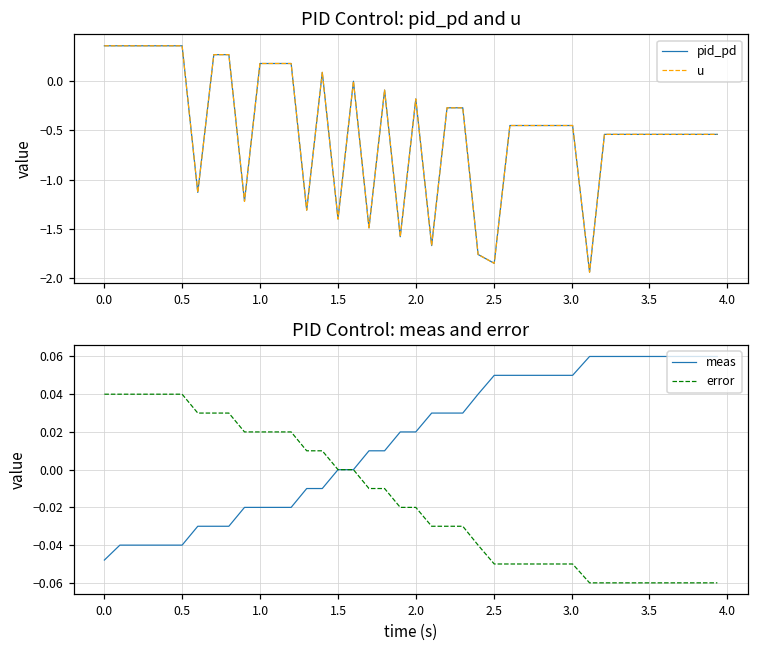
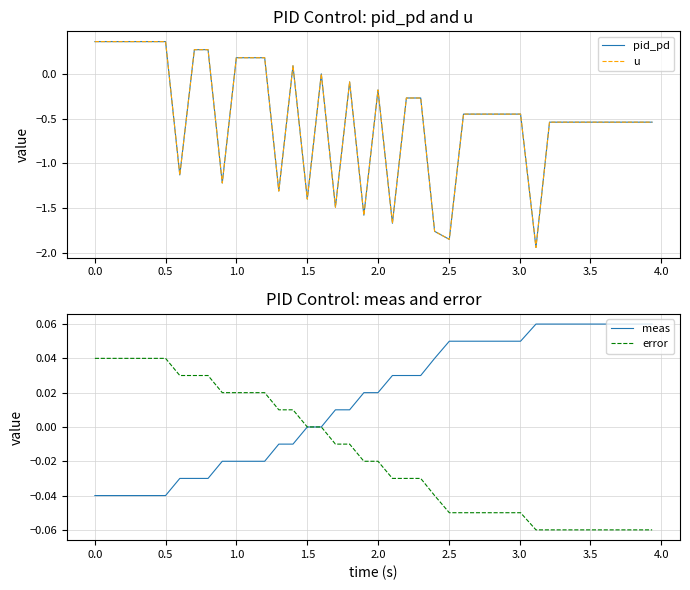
  {
    "PID Control: pid_pd and u": {
      "0.0": 0.4
    },
    "PID Control: meas and error": {
      "meas": {
-       "0.0": -0.048
+       "0.0": -0.040
      },
      "error": {
        "0.0": 0.040
      }
    }
  }
